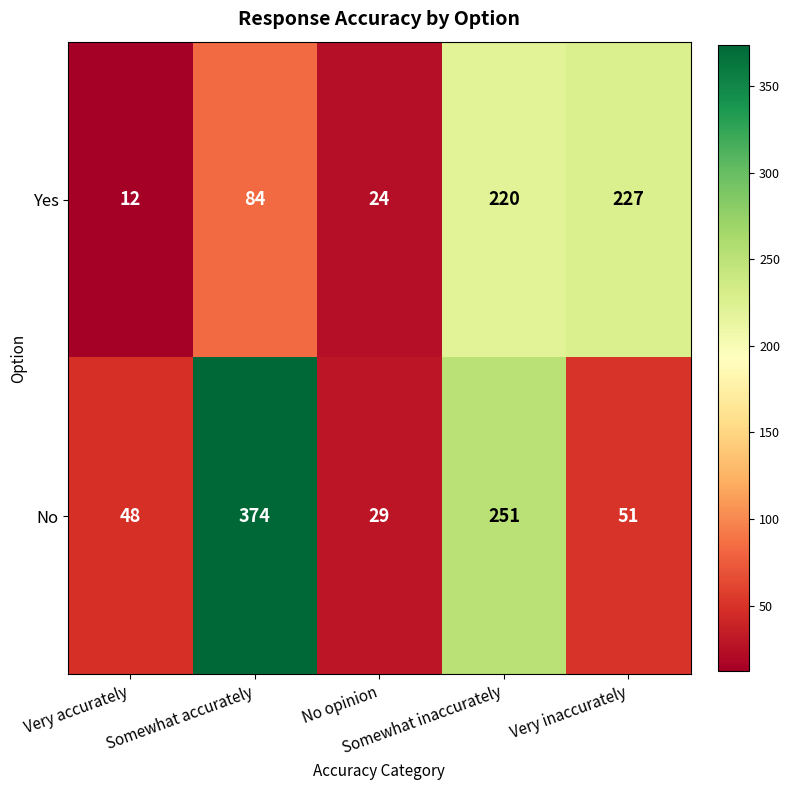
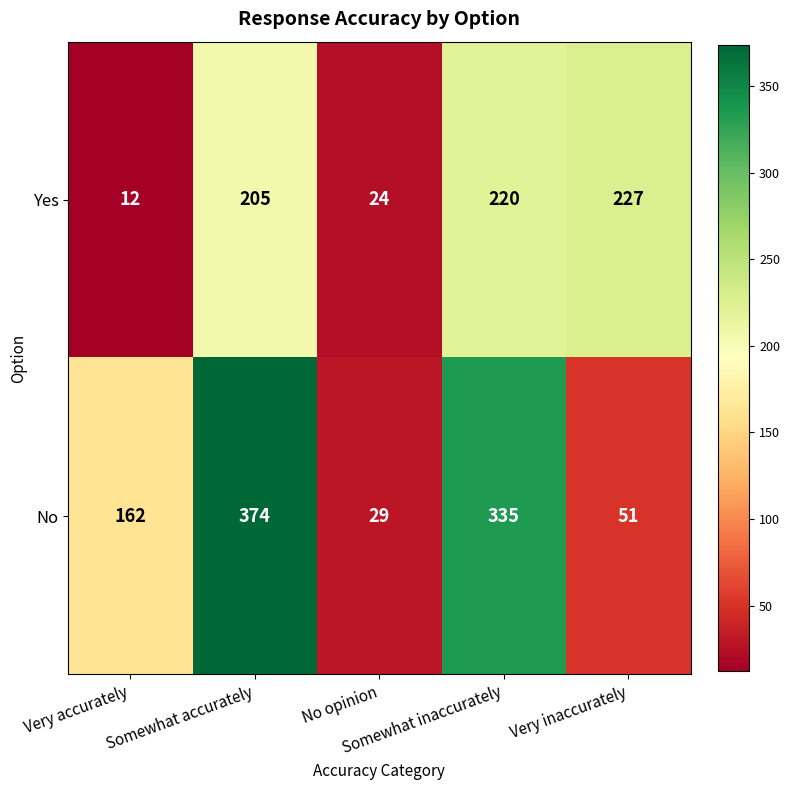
  {
    "Yes": {
      "Very accurately": 12,
-     "Somewhat accurately": 84,
+     "Somewhat accurately": 205,
      "No opinion": 24,
      "Somewhat inaccurately": 220,
      "Very inaccurately": 227
    },
    "No": {
-     "Very accurately": 48,
+     "Very accurately": 162,
      "Somewhat accurately": 374,
      "No opinion": 29,
-     "Somewhat inaccurately": 251,
+     "Somewhat inaccurately": 335,
      "Very inaccurately": 51
    }
  }
